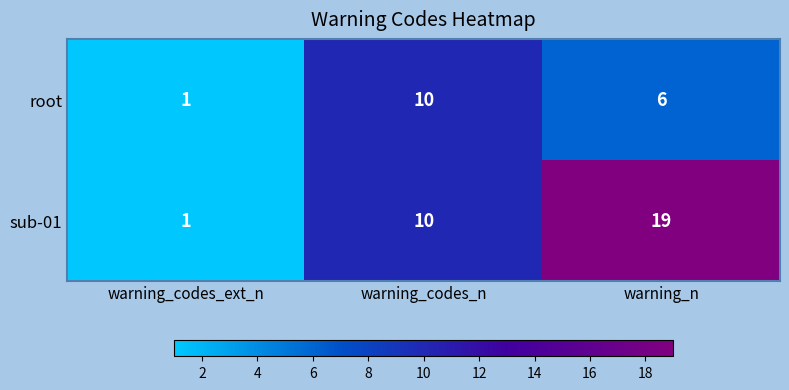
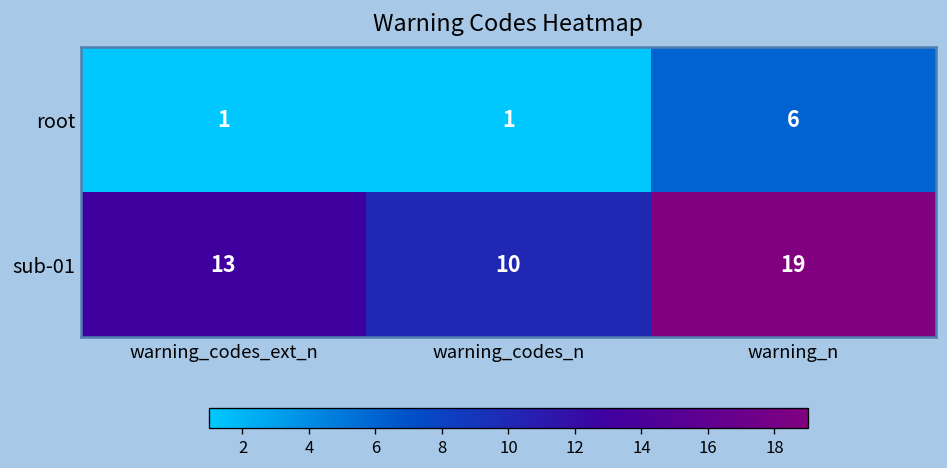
  {
    "root": {
      "warning_codes_ext_n": 1,
-     "warning_codes_n": 10,
+     "warning_codes_n": 1,
      "warning_n": 6
    },
    "sub-01": {
-     "warning_codes_ext_n": 1,
+     "warning_codes_ext_n": 13,
      "warning_codes_n": 10,
      "warning_n": 19
    }
  }
